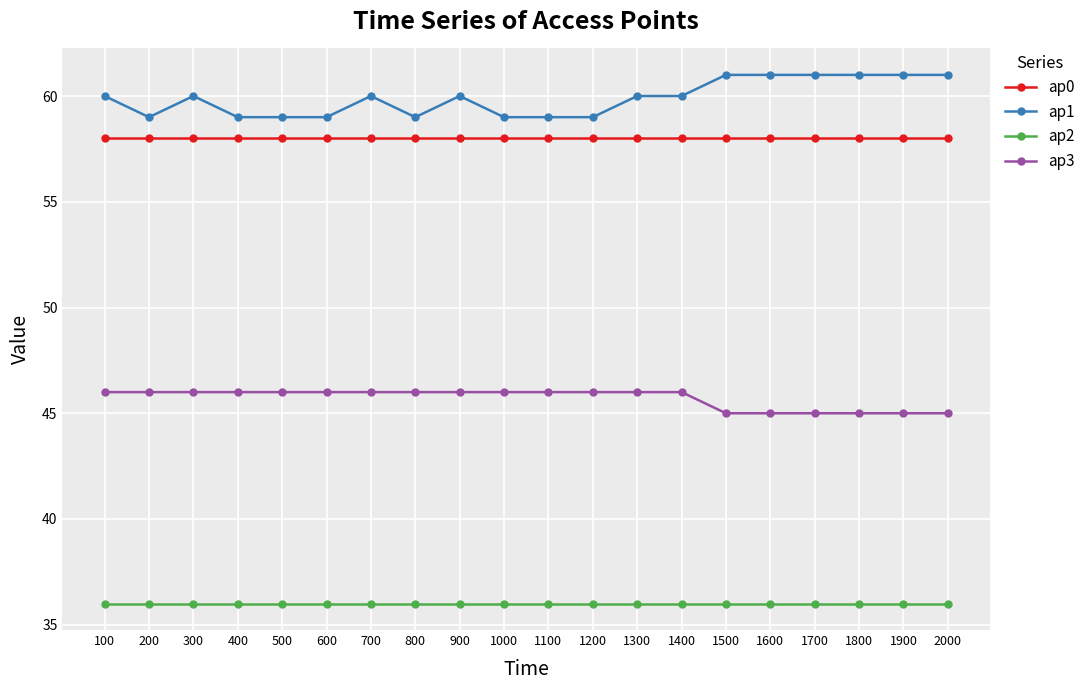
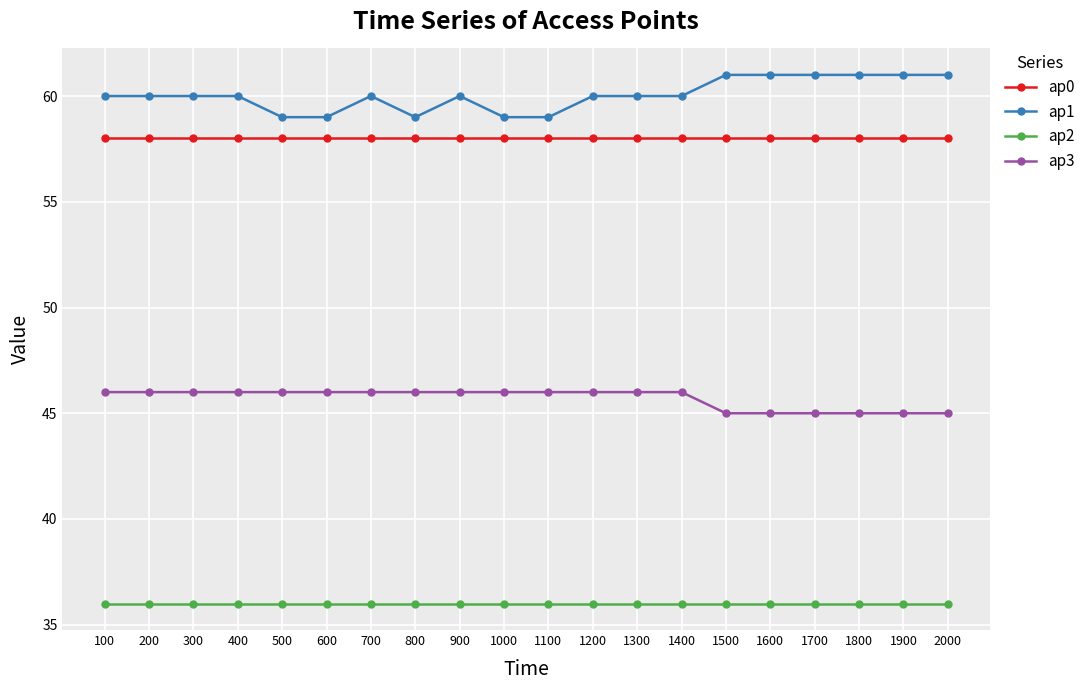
  {
    "ap0": {
      "100": 58,
      "200": 58,
      "300": 58,
      "400": 58,
      "500": 58,
      "600": 58,
      "700": 58,
      "800": 58,
      "900": 58,
      "1000": 58,
      "1100": 58,
      "1200": 58,
      "1300": 58,
      "1400": 58,
      "1500": 58,
      "1600": 58,
      "1700": 58,
      "1800": 58,
      "1900": 58,
      "2000": 58
    },
    "ap1": {
      "100": 60,
-     "200": 59,
+     "200": 60,
      "300": 60,
-     "400": 59,
+     "400": 60,
      "500": 59,
      "600": 59,
      "700": 60,
      "800": 59,
      "900": 60,
      "1000": 59,
      "1100": 59,
-     "1200": 59,
+     "1200": 60,
      "1300": 60,
      "1400": 60,
      "1500": 61,
      "1600": 61,
      "1700": 61,
      "1800": 61,
      "1900": 61,
      "2000": 61
    },
    "ap2": {
      "100": 36,
      "200": 36,
      "300": 36,
      "400": 36,
      "500": 36,
      "600": 36,
      "700": 36,
      "800": 36,
      "900": 36,
      "1000": 36,
      "1100": 36,
      "1200": 36,
      "1300": 36,
      "1400": 36,
      "1500": 36,
      "1600": 36,
      "1700": 36,
      "1800": 36,
      "1900": 36,
      "2000": 36
    },
    "ap3": {
      "100": 46,
      "200": 46,
      "300": 46,
      "400": 46,
      "500": 46,
      "600": 46,
      "700": 46,
      "800": 46,
      "900": 46,
      "1000": 46,
      "1100": 46,
      "1200": 46,
      "1300": 46,
      "1400": 46,
      "1500": 45,
      "1600": 45,
      "1700": 45,
      "1800": 45,
      "1900": 45,
      "2000": 45
    }
  }
